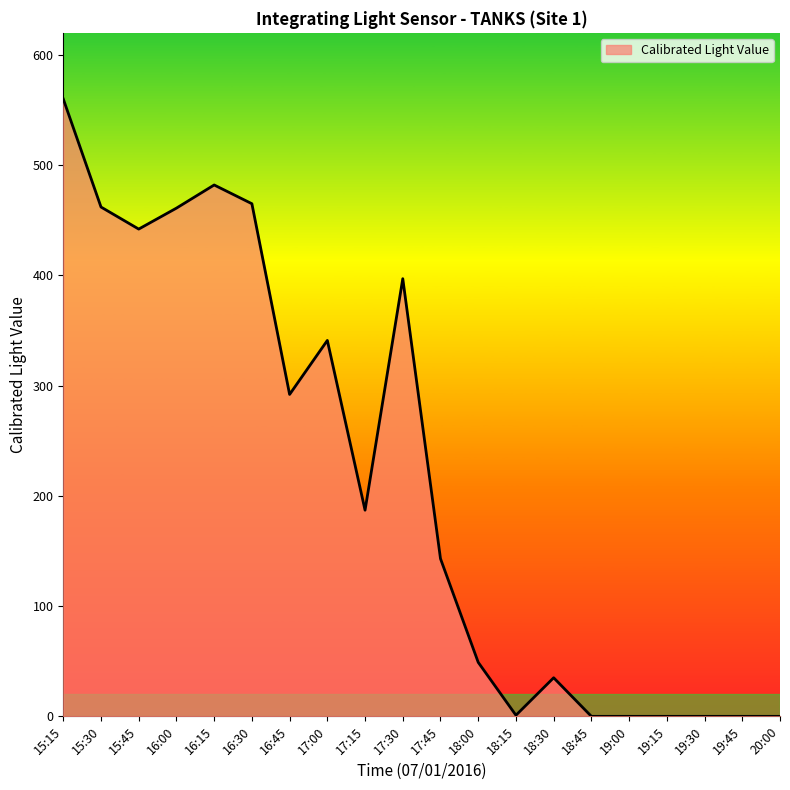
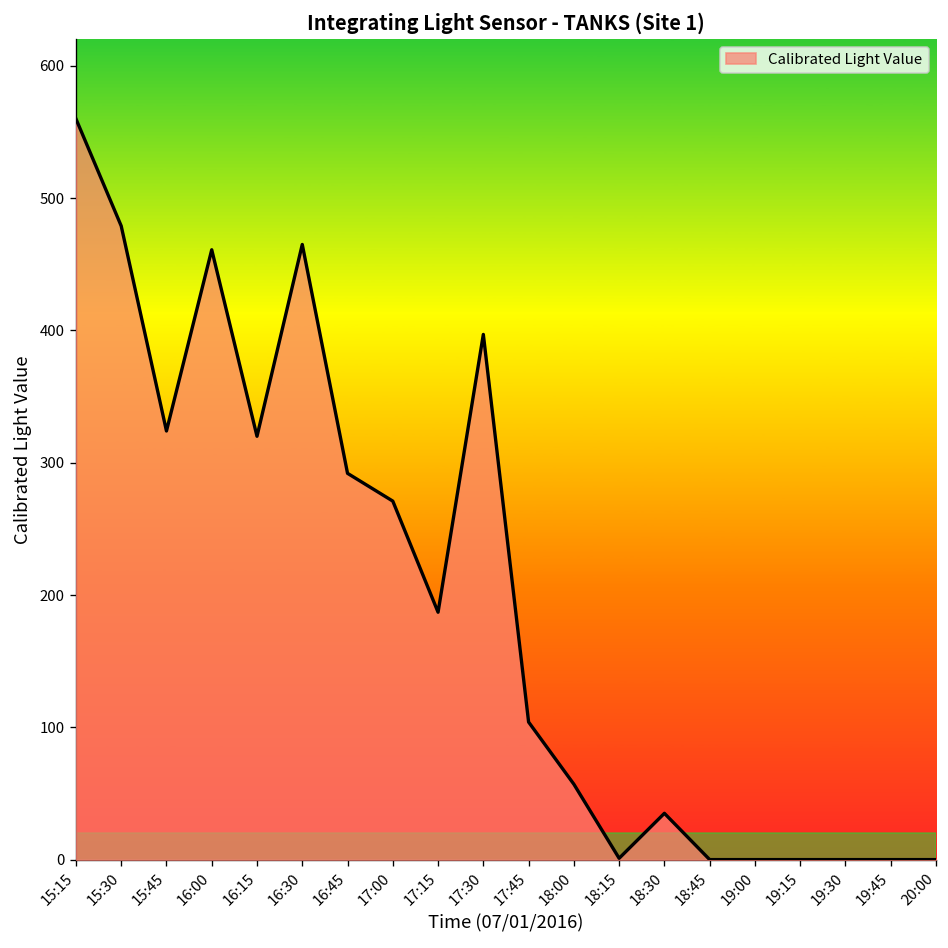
  {
    "15:15": 560,
-   "15:30": 462,
-   "15:45": 442,
+   "15:30": 479,
+   "15:45": 324,
    "16:00": 461,
-   "16:15": 482,
+   "16:15": 320,
    "16:30": 465,
    "16:45": 292,
-   "17:00": 341,
+   "17:00": 271,
    "17:15": 187,
    "17:30": 397,
-   "17:45": 143,
-   "18:00": 49,
+   "17:45": 104,
+   "18:00": 57,
    "18:30": 35
  }
